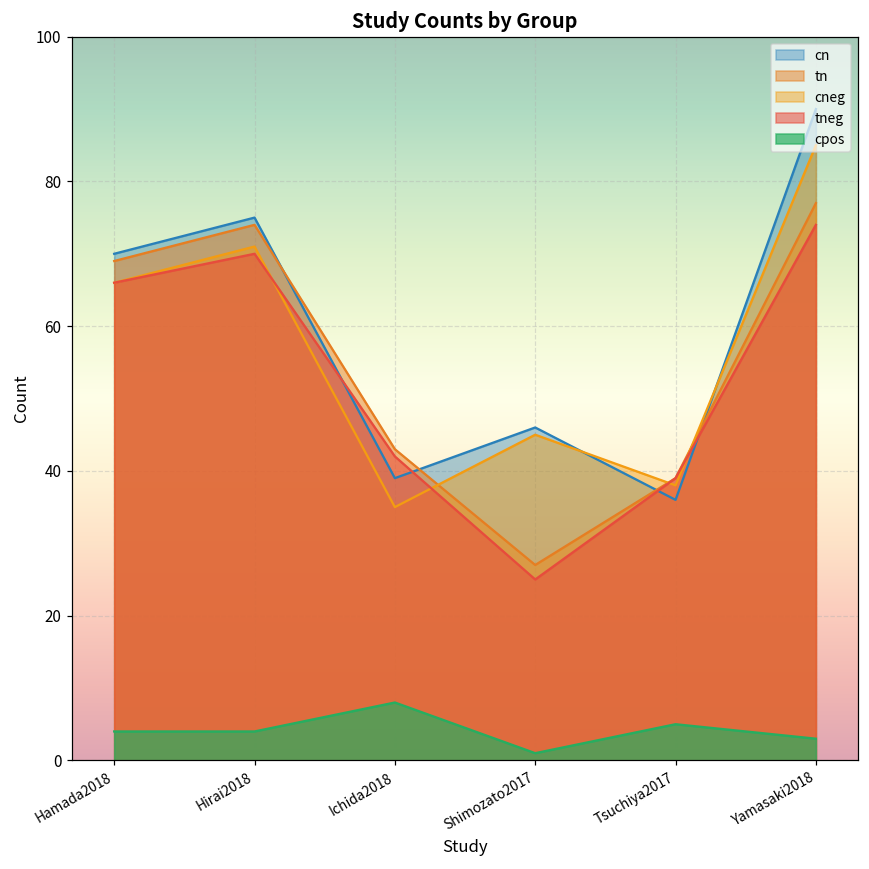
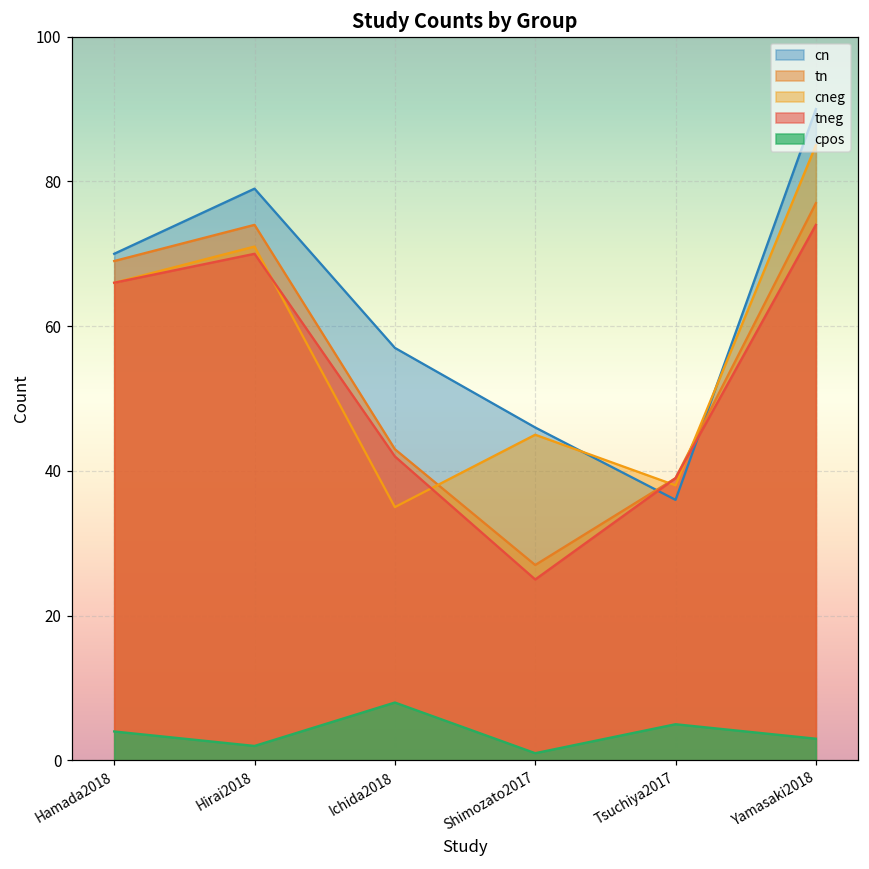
  {
    "cn": {
      "Hamada2018": 70,
-     "Hirai2018": 75,
-     "Ichida2018": 39,
+     "Hirai2018": 79,
+     "Ichida2018": 57,
      "Shimozato2017": 46,
      "Tsuchiya2017": 36
    },
    "cpos": {
      "Hamada2018": 4,
-     "Hirai2018": 4,
+     "Hirai2018": 2,
      "Ichida2018": 8,
      "Shimozato2017": 1,
      "Tsuchiya2017": 5,
      "Yamasaki2018": 3
    }
  }
